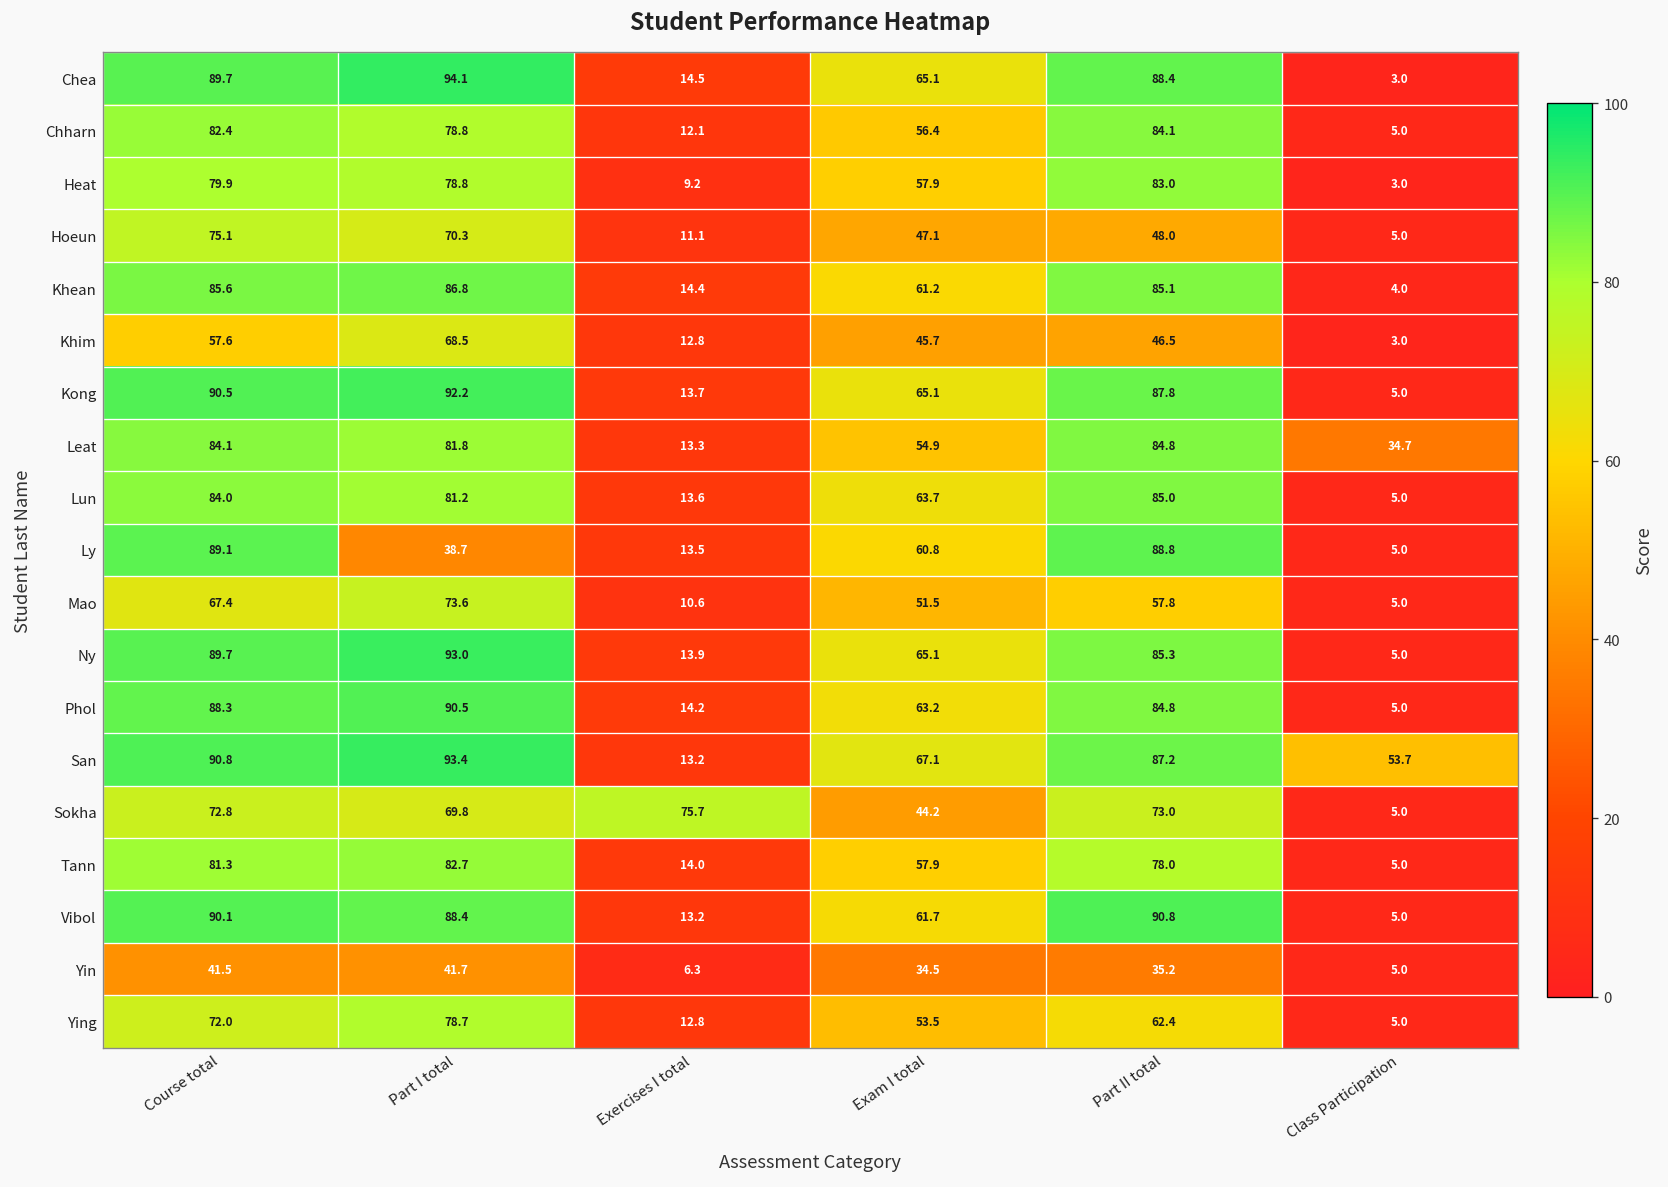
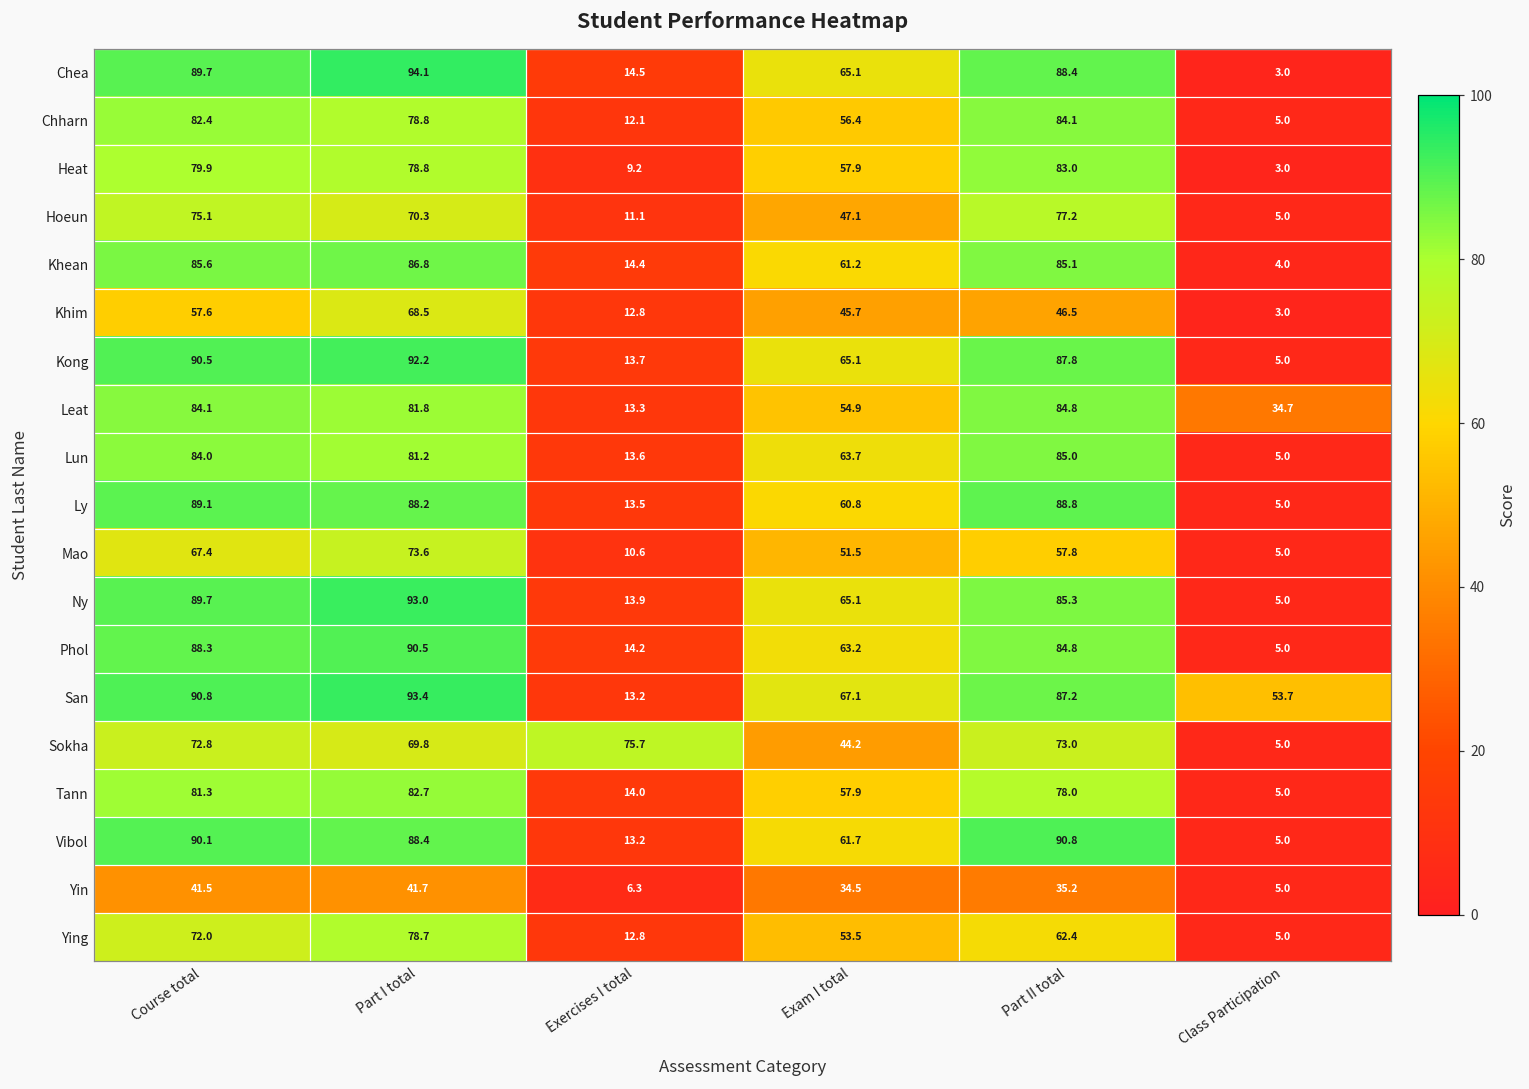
  {
    "Chea": {
      "Course total": 89.7,
      "Part I total": 94.1,
      "Exercises I total": 14.5,
      "Exam I total": 65.1,
      "Part II total": 88.4,
      "Class Participation": 3.0
    },
    "Chharn": {
      "Course total": 82.4,
      "Part I total": 78.8,
      "Exercises I total": 12.1,
      "Exam I total": 56.4,
      "Part II total": 84.1,
      "Class Participation": 5.0
    },
    "Heat": {
      "Course total": 79.9,
      "Part I total": 78.8,
      "Exercises I total": 9.2,
      "Exam I total": 57.9,
      "Part II total": 83.0,
      "Class Participation": 3.0
    },
    "Hoeun": {
      "Course total": 75.1,
      "Part I total": 70.3,
      "Exercises I total": 11.1,
      "Exam I total": 47.1,
-     "Part II total": 48.0,
+     "Part II total": 77.2,
      "Class Participation": 5.0
    },
    "Khean": {
      "Course total": 85.6,
      "Part I total": 86.8,
      "Exercises I total": 14.4,
      "Exam I total": 61.2,
      "Part II total": 85.1,
      "Class Participation": 4.0
    },
    "Khim": {
      "Course total": 57.6,
      "Part I total": 68.5,
      "Exercises I total": 12.8,
      "Exam I total": 45.7,
      "Part II total": 46.5,
      "Class Participation": 3.0
    },
    "Kong": {
      "Course total": 90.5,
      "Part I total": 92.2,
      "Exercises I total": 13.7,
      "Exam I total": 65.1,
      "Part II total": 87.8,
      "Class Participation": 5.0
    },
    "Leat": {
      "Course total": 84.1,
      "Part I total": 81.8,
      "Exercises I total": 13.3,
      "Exam I total": 54.9,
      "Part II total": 84.8,
      "Class Participation": 34.7
    },
    "Lun": {
      "Course total": 84.0,
      "Part I total": 81.2,
      "Exercises I total": 13.6,
      "Exam I total": 63.7,
      "Part II total": 85.0,
      "Class Participation": 5.0
    },
    "Ly": {
      "Course total": 89.1,
-     "Part I total": 38.7,
+     "Part I total": 88.2,
      "Exercises I total": 13.5,
      "Exam I total": 60.8,
      "Part II total": 88.8,
      "Class Participation": 5.0
    },
    "Mao": {
      "Course total": 67.4,
      "Part I total": 73.6,
      "Exercises I total": 10.6,
      "Exam I total": 51.5,
      "Part II total": 57.8,
      "Class Participation": 5.0
    },
    "Ny": {
      "Course total": 89.7,
      "Part I total": 93.0,
      "Exercises I total": 13.9,
      "Exam I total": 65.1,
      "Part II total": 85.3,
      "Class Participation": 5.0
    },
    "Phol": {
      "Course total": 88.3,
      "Part I total": 90.5,
      "Exercises I total": 14.2,
      "Exam I total": 63.2,
      "Part II total": 84.8,
      "Class Participation": 5.0
    },
    "San": {
      "Course total": 90.8,
      "Part I total": 93.4,
      "Exercises I total": 13.2,
      "Exam I total": 67.1,
      "Part II total": 87.2,
      "Class Participation": 53.7
    },
    "Sokha": {
      "Course total": 72.8,
      "Part I total": 69.8,
      "Exercises I total": 75.7,
      "Exam I total": 44.2,
      "Part II total": 73.0,
      "Class Participation": 5.0
    },
    "Tann": {
      "Course total": 81.3,
      "Part I total": 82.7,
      "Exercises I total": 14.0,
      "Exam I total": 57.9,
      "Part II total": 78.0,
      "Class Participation": 5.0
    },
    "Vibol": {
      "Course total": 90.1,
      "Part I total": 88.4,
      "Exercises I total": 13.2,
      "Exam I total": 61.7,
      "Part II total": 90.8,
      "Class Participation": 5.0
    },
    "Yin": {
      "Course total": 41.5,
      "Part I total": 41.7,
      "Exercises I total": 6.3,
      "Exam I total": 34.5,
      "Part II total": 35.2,
      "Class Participation": 5.0
    },
    "Ying": {
      "Course total": 72.0,
      "Part I total": 78.7,
      "Exercises I total": 12.8,
      "Exam I total": 53.5,
      "Part II total": 62.4,
      "Class Participation": 5.0
    }
  }
